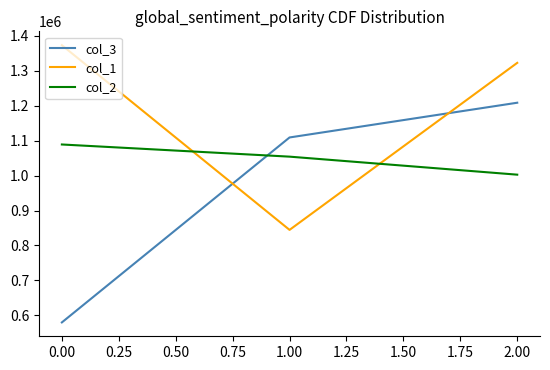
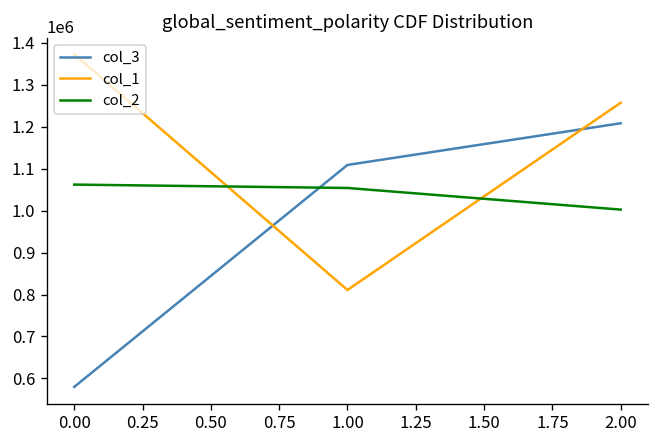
  {
    "col_3": {
      "0.00": 580000,
      "1.00": 1110000,
      "2.00": 1210000
    },
    "col_1": {
-     "1.00": 840000,
-     "2.00": 1320000
+     "1.00": 810000,
+     "2.00": 1260000
    },
    "col_2": {
-     "0.00": 1090000,
+     "0.00": 1060000,
      "1.00": 1050000,
      "2.00": 1000000
    }
  }
